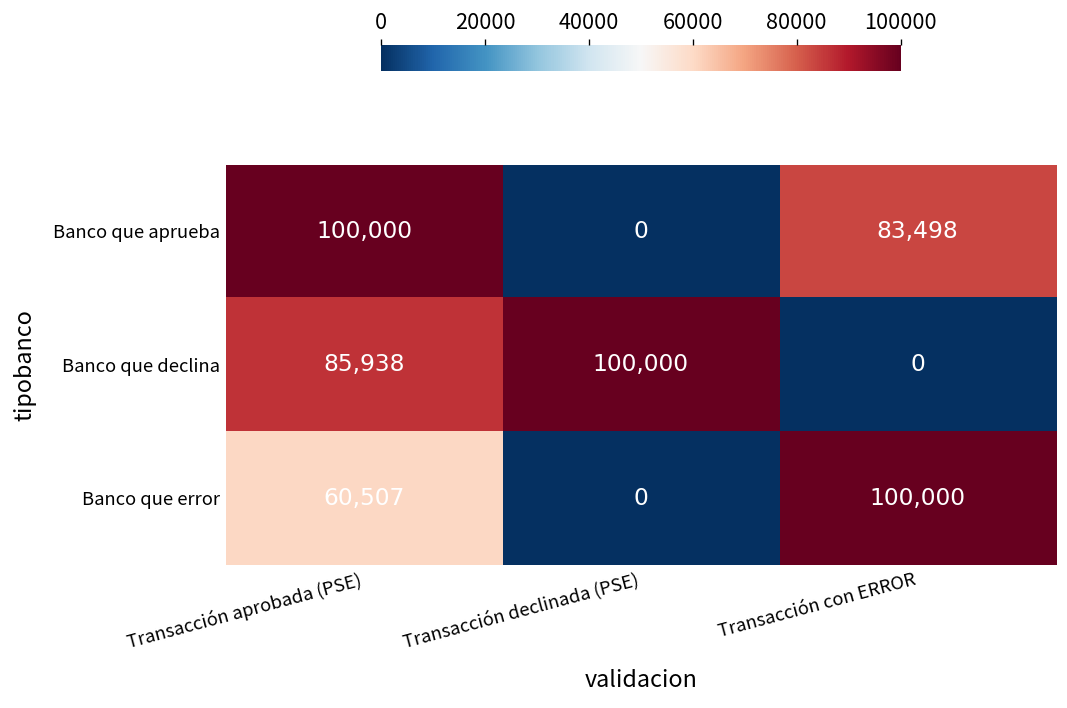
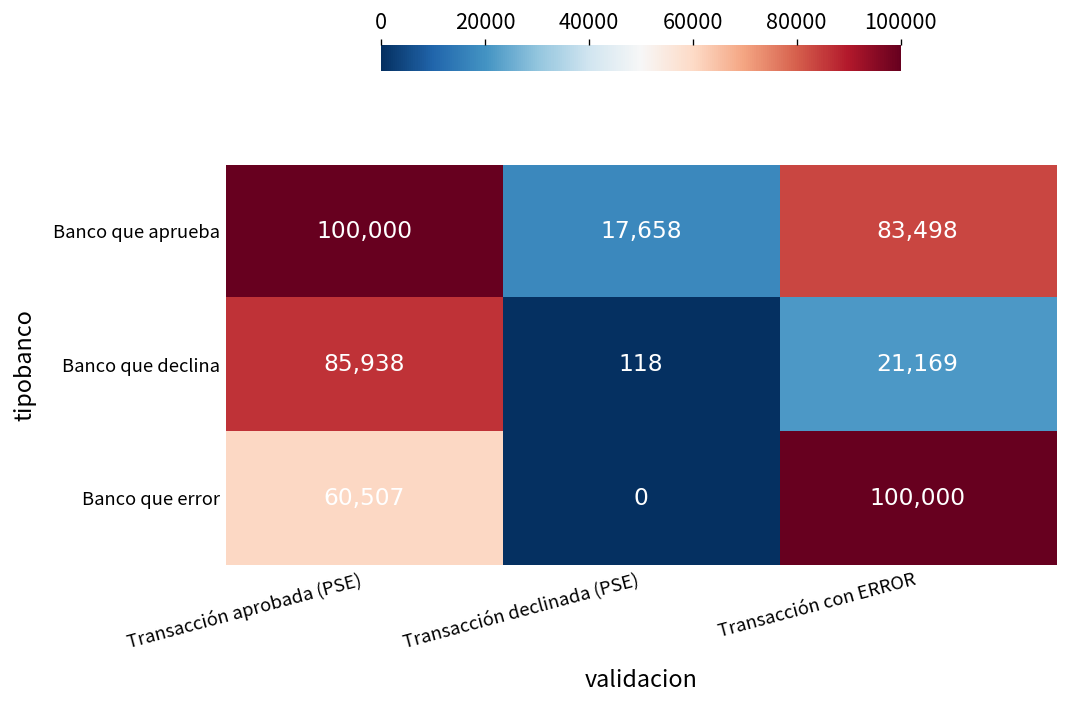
  {
    "Banco que aprueba": {
      "Transacción aprobada (PSE)": "100,000",
-     "Transacción declinada (PSE)": "0",
+     "Transacción declinada (PSE)": "17,658",
      "Transacción con ERROR": "83,498"
    },
    "Banco que declina": {
      "Transacción aprobada (PSE)": "85,938",
-     "Transacción declinada (PSE)": "100,000",
-     "Transacción con ERROR": "0"
+     "Transacción declinada (PSE)": "118",
+     "Transacción con ERROR": "21,169"
    },
    "Banco que error": {
      "Transacción aprobada (PSE)": "60,507",
      "Transacción declinada (PSE)": "0",
      "Transacción con ERROR": "100,000"
    }
  }
